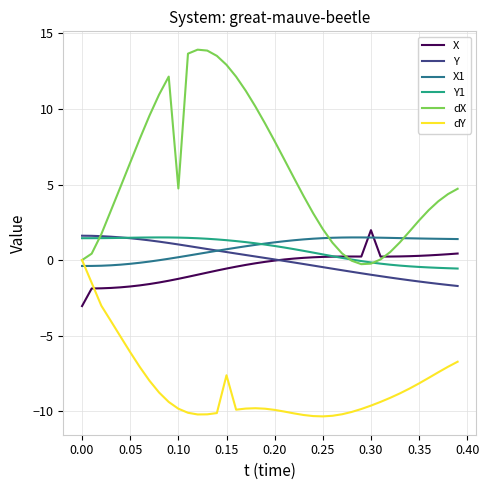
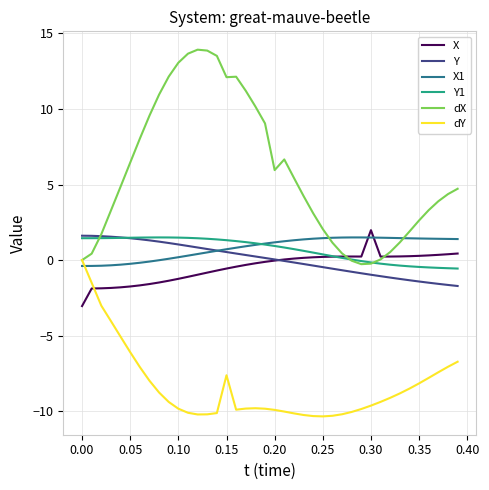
  {
    "X": {
      "0.00": -3.0,
      "0.05": -1.7,
      "0.10": -1.2,
      "0.15": -0.6,
      "0.30": 2.0,
      "0.35": 0.3
    },
    "dX": {
      "0.05": 6.4,
-     "0.10": 4.7,
-     "0.15": 12.9,
-     "0.20": 7.9,
+     "0.10": 13.1,
+     "0.15": 12.1,
+     "0.20": 6.0,
      "0.25": 2.1,
      "0.35": 2.6
    },
    "dY": {
      "0.05": -6.1,
      "0.10": -9.8,
      "0.15": -7.6,
      "0.20": -9.9,
      "0.25": -10.3,
      "0.30": -9.6,
      "0.35": -8.2
    }
  }
